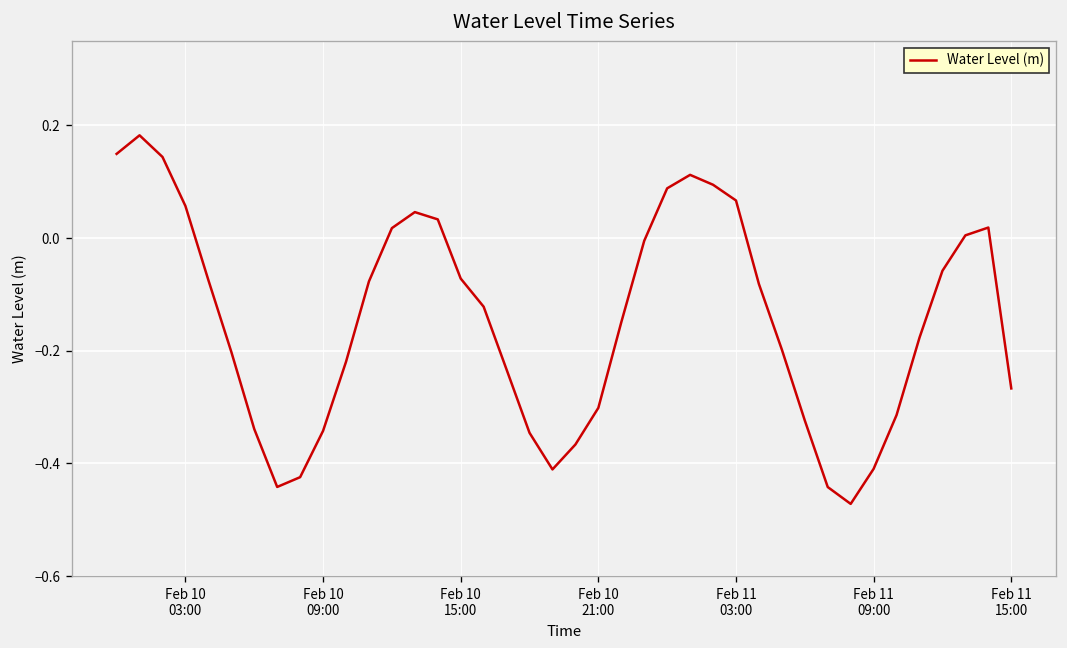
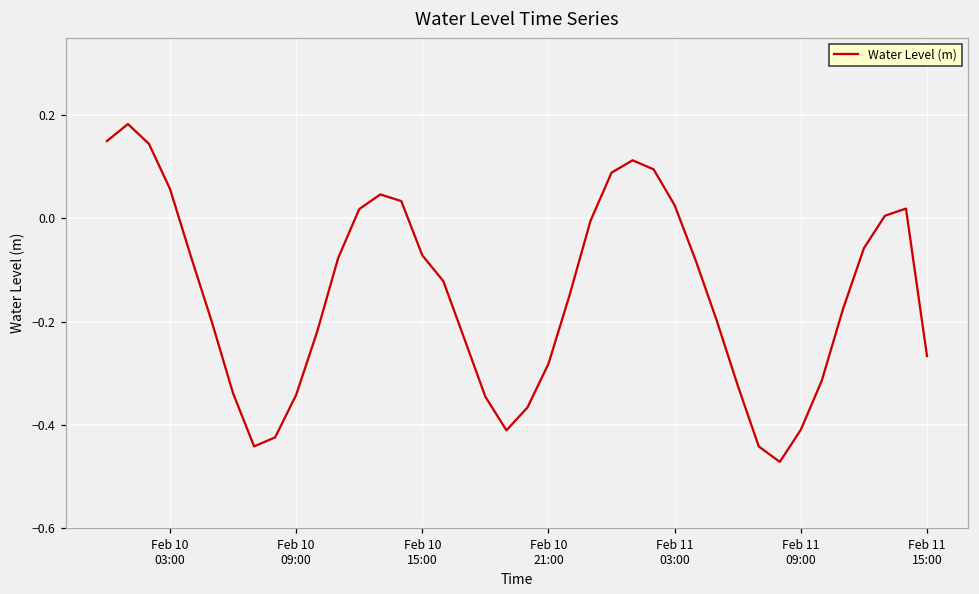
  {
    "Feb 10 03:00": 0.06,
    "Feb 10 09:00": -0.34,
    "Feb 10 15:00": -0.07,
-   "Feb 10 21:00": -0.30,
-   "Feb 11 03:00": 0.07,
+   "Feb 10 21:00": -0.28,
+   "Feb 11 03:00": 0.03,
    "Feb 11 09:00": -0.41,
    "Feb 11 15:00": -0.27
  }
